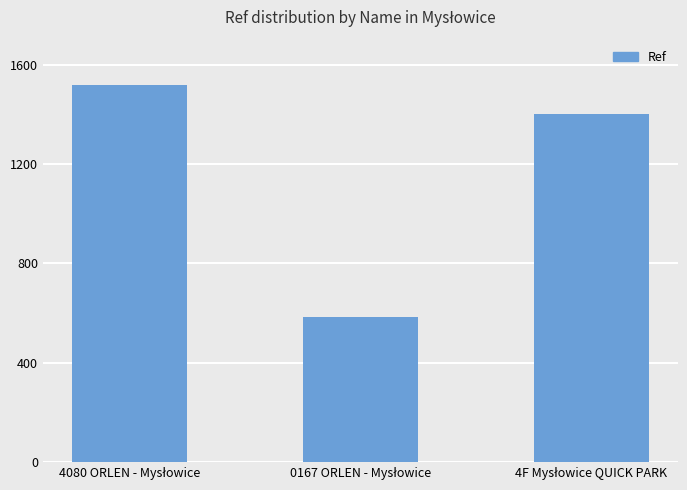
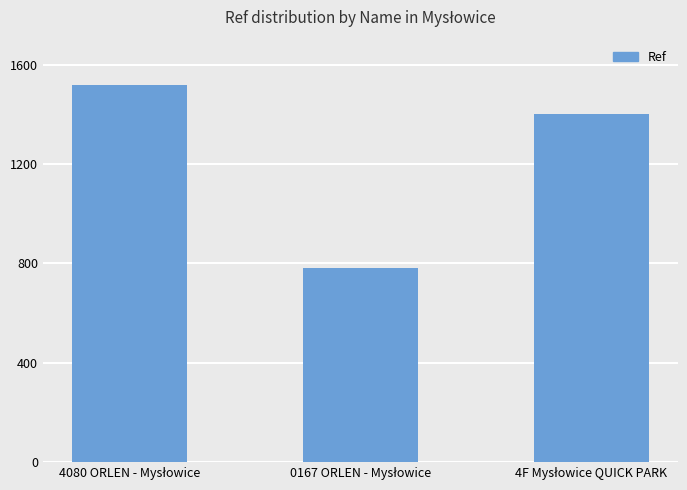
  {
    "4080 ORLEN - Mysłowice": 1520,
-   "0167 ORLEN - Mysłowice": 580,
+   "0167 ORLEN - Mysłowice": 780,
    "4F Mysłowice QUICK PARK": 1400
  }
